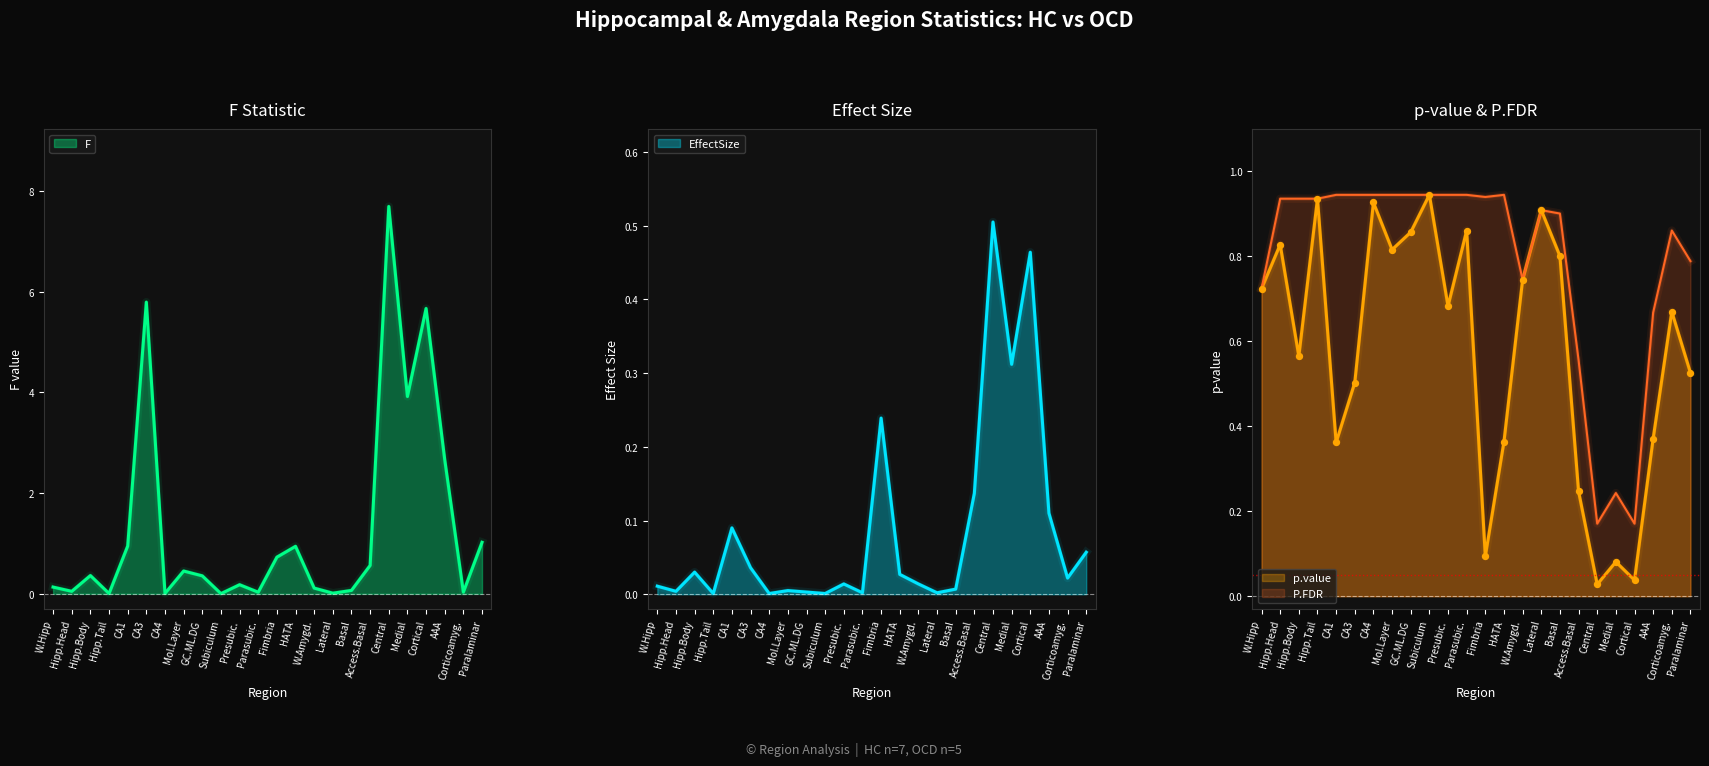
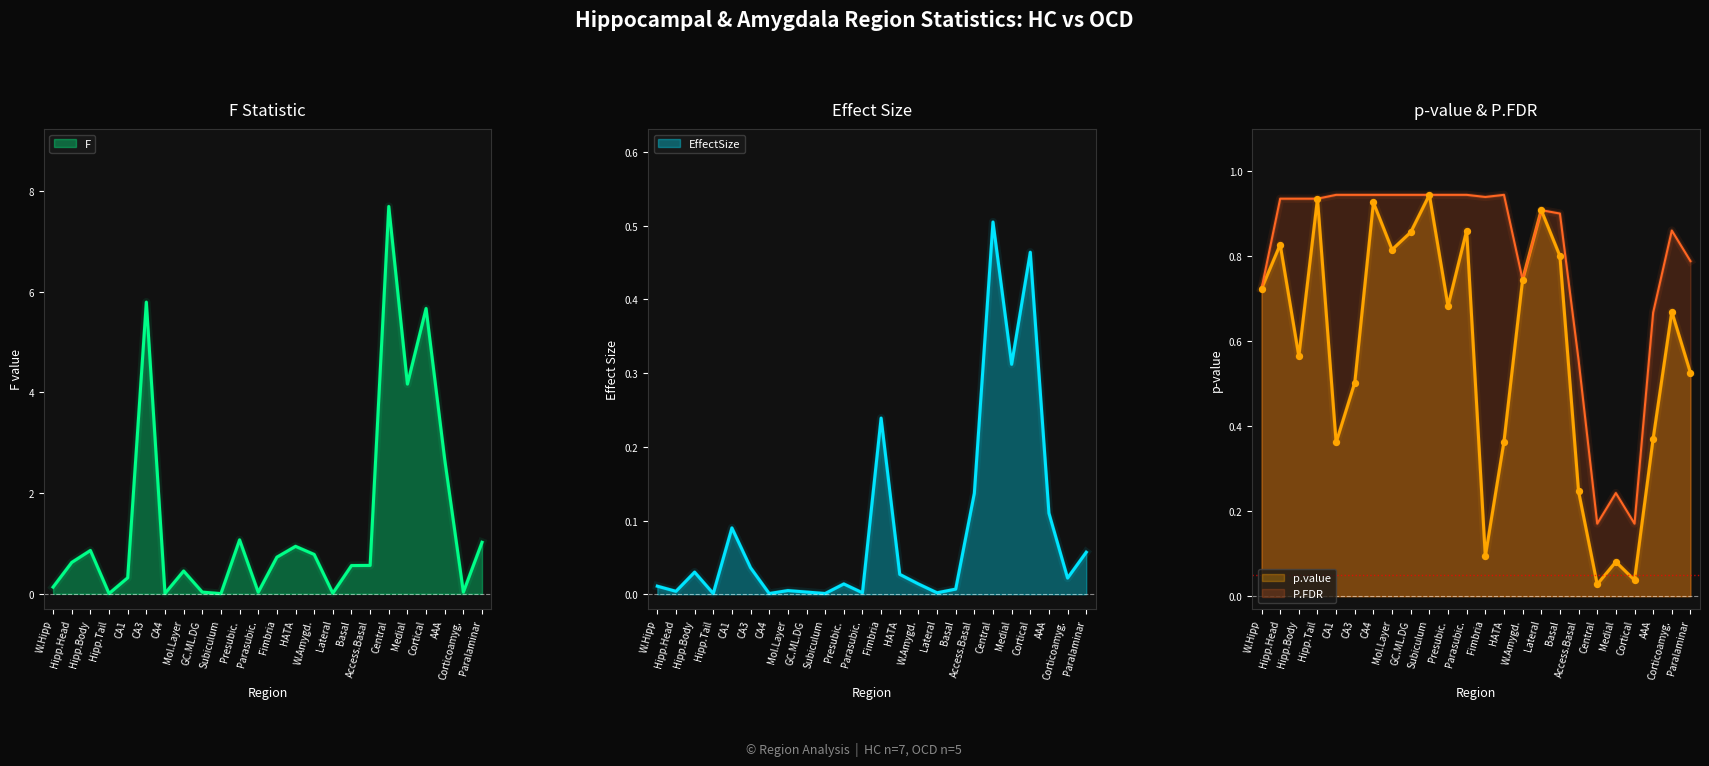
  {
    "F Statistic": {
      "W.Hipp": 0.1,
-     "Hipp.Head": 0.1,
-     "Hipp.Body": 0.4,
+     "Hipp.Head": 0.6,
+     "Hipp.Body": 0.9,
      "Hipp.Tail": 0.0,
-     "CA1": 1.0,
+     "CA1": 0.3,
      "CA3": 5.8,
      "CA4": 0.0,
      "Mol.Layer": 0.5,
-     "GC.ML.DG": 0.4,
+     "GC.ML.DG": 0.0,
      "Subiculum": 0.0,
-     "Presubic.": 0.2,
+     "Presubic.": 1.1,
      "Parasubic.": 0.0,
      "Fimbria": 0.7,
      "HATA": 0.9,
-     "W.Amygd.": 0.1,
+     "W.Amygd.": 0.8,
      "Lateral": 0.0,
-     "Basal": 0.1,
+     "Basal": 0.6,
      "Access.Basal": 0.6,
      "Central": 7.7,
-     "Medial": 3.9,
+     "Medial": 4.2,
      "Cortical": 5.7,
      "AAA": 2.7,
      "Corticoamyg.": 0.0,
      "Paralaminar": 1.0
    },
    "Effect Size": {
      "W.Hipp": 0.01,
      "Hipp.Head": 0.00,
      "Hipp.Body": 0.03,
      "Hipp.Tail": 0.00,
      "CA1": 0.09,
      "CA3": 0.04,
      "CA4": 0.00,
      "Mol.Layer": 0.01,
      "GC.ML.DG": 0.00,
      "Subiculum": 0.00,
      "Presubic.": 0.01,
      "Parasubic.": 0.00,
      "Fimbria": 0.24,
      "HATA": 0.03,
      "W.Amygd.": 0.01,
      "Lateral": 0.00,
      "Basal": 0.01,
      "Access.Basal": 0.14,
      "Central": 0.51,
      "Medial": 0.31,
      "Cortical": 0.46,
      "AAA": 0.11,
      "Corticoamyg.": 0.02,
      "Paralaminar": 0.06
    }
  }
